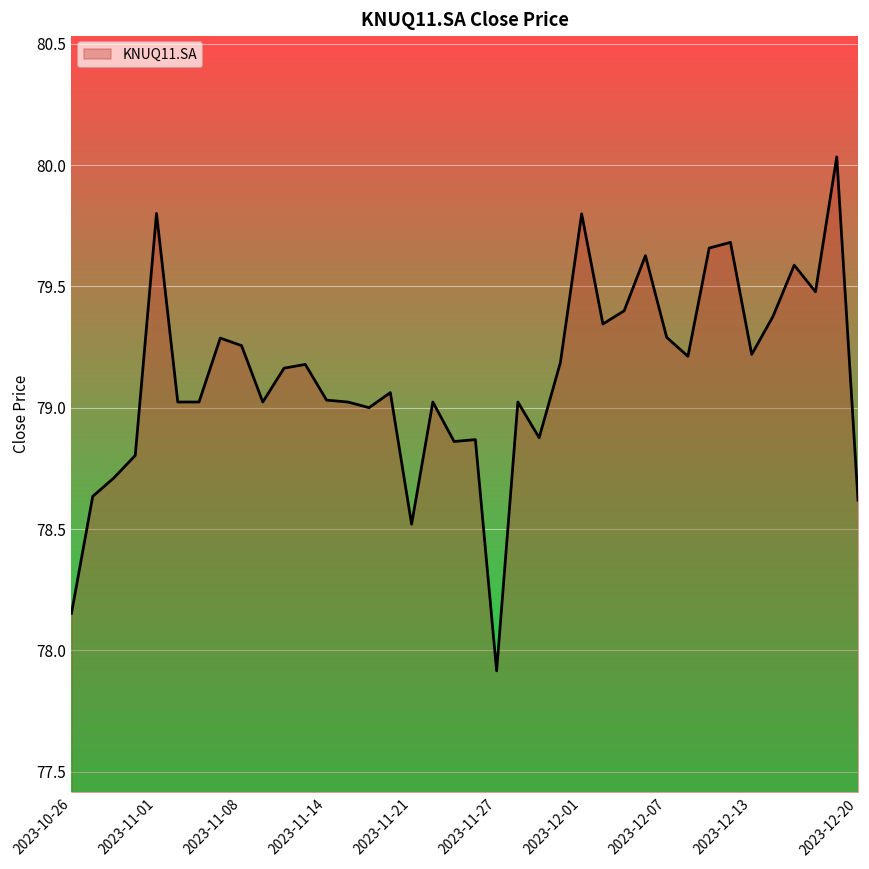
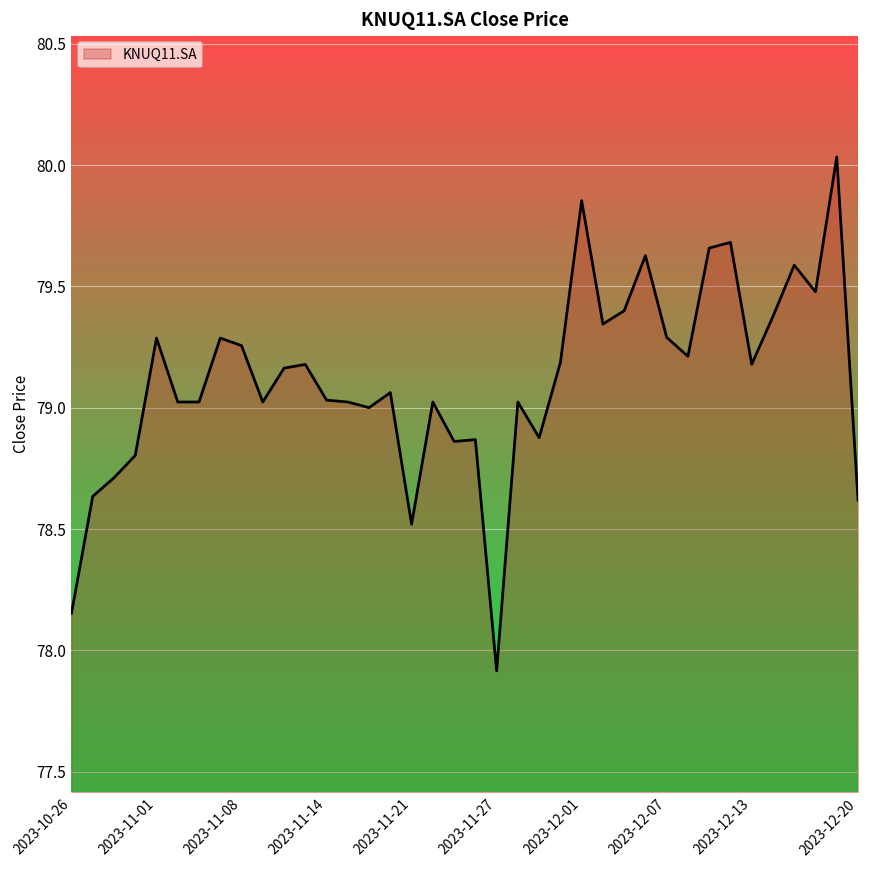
  {
    "2023-10-26": 78.15,
-   "2023-11-01": 79.80,
+   "2023-11-01": 79.29,
    "2023-11-08": 79.26,
    "2023-11-14": 79.03,
    "2023-11-21": 78.52,
    "2023-11-27": 77.92,
-   "2023-12-01": 79.80,
+   "2023-12-01": 79.85,
    "2023-12-07": 79.29,
-   "2023-12-13": 79.22,
+   "2023-12-13": 79.18,
    "2023-12-20": 78.62
  }
